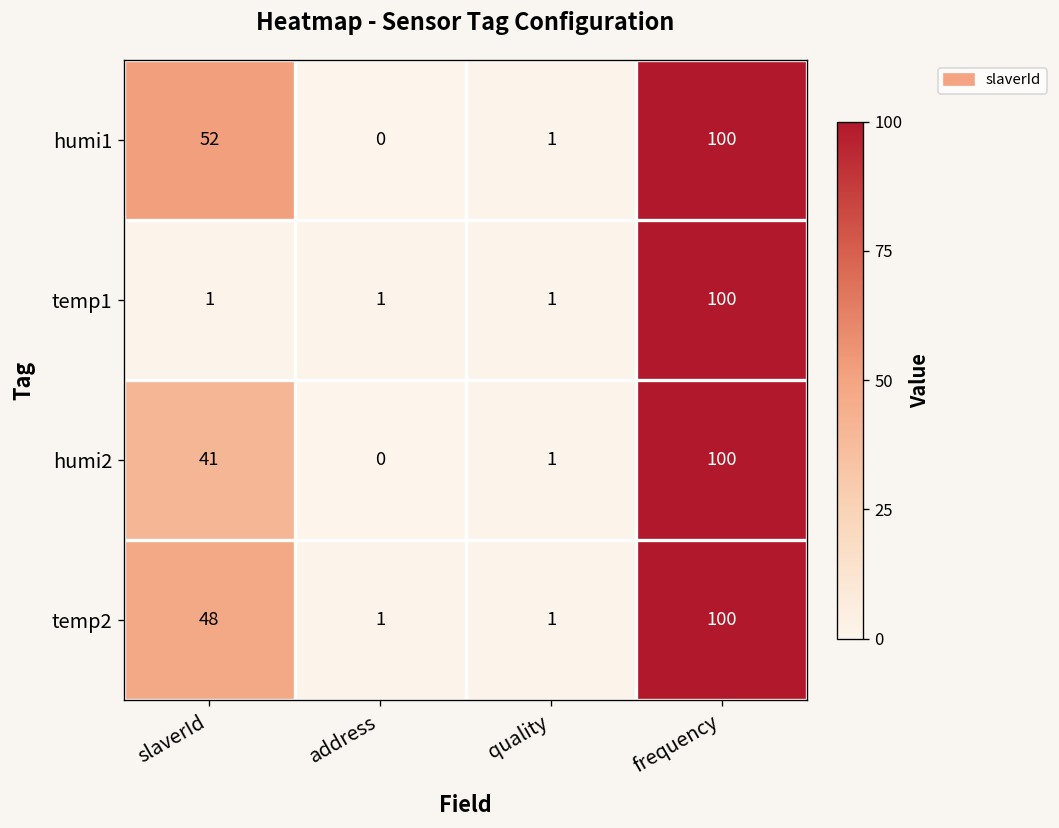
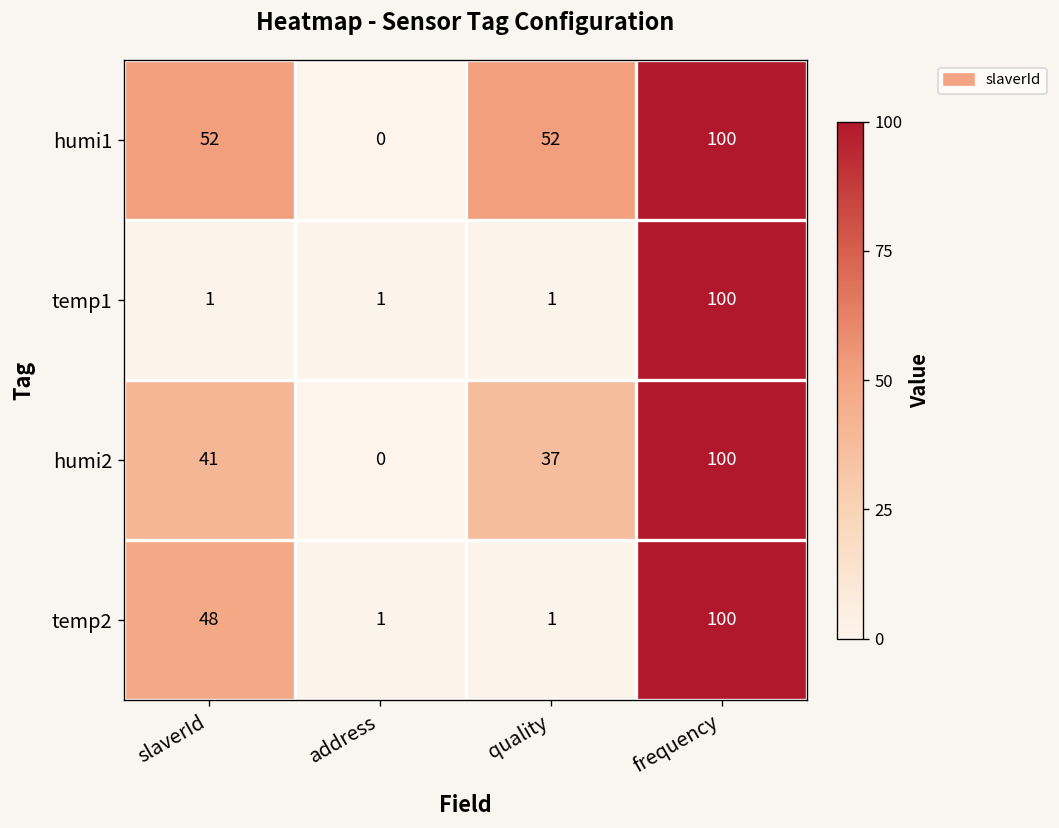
  {
    "humi1": {
      "slaverId": 52,
      "address": 0,
-     "quality": 1,
+     "quality": 52,
      "frequency": 100
    },
    "temp1": {
      "slaverId": 1,
      "address": 1,
      "quality": 1,
      "frequency": 100
    },
    "humi2": {
      "slaverId": 41,
      "address": 0,
-     "quality": 1,
+     "quality": 37,
      "frequency": 100
    },
    "temp2": {
      "slaverId": 48,
      "address": 1,
      "quality": 1,
      "frequency": 100
    }
  }
